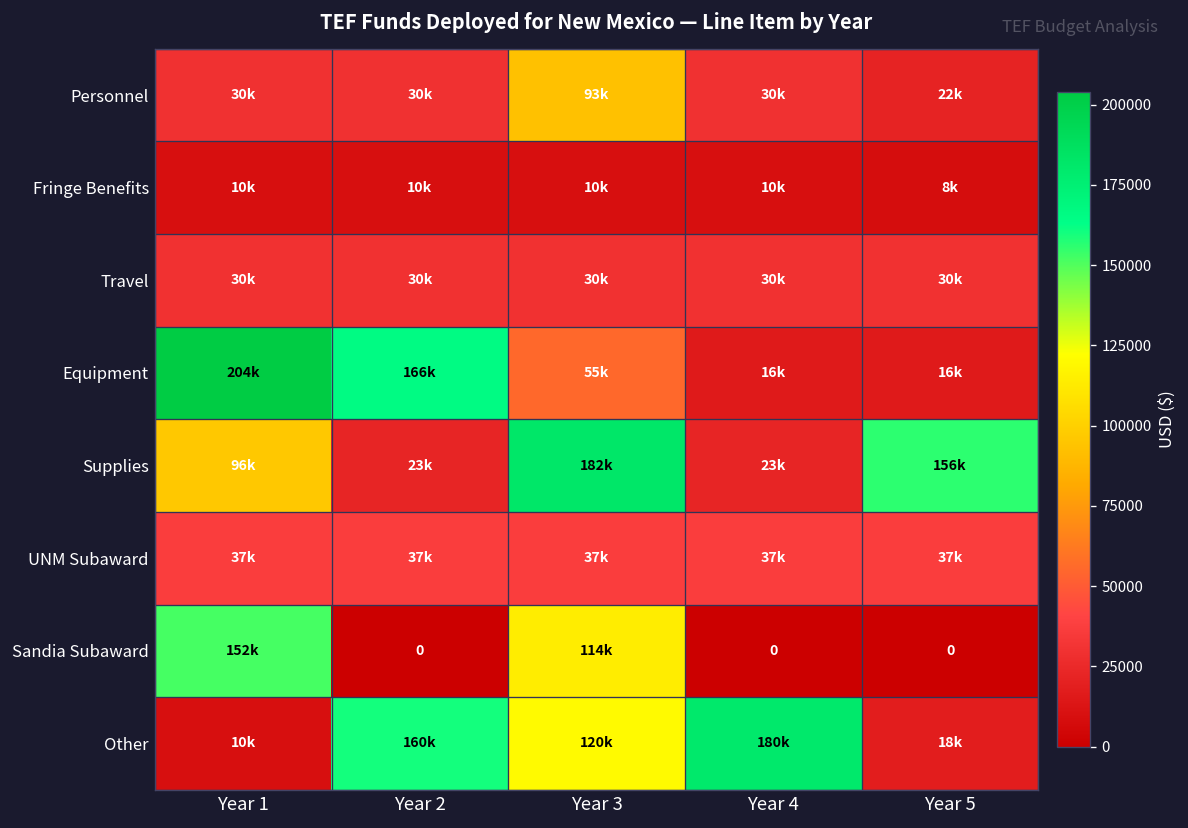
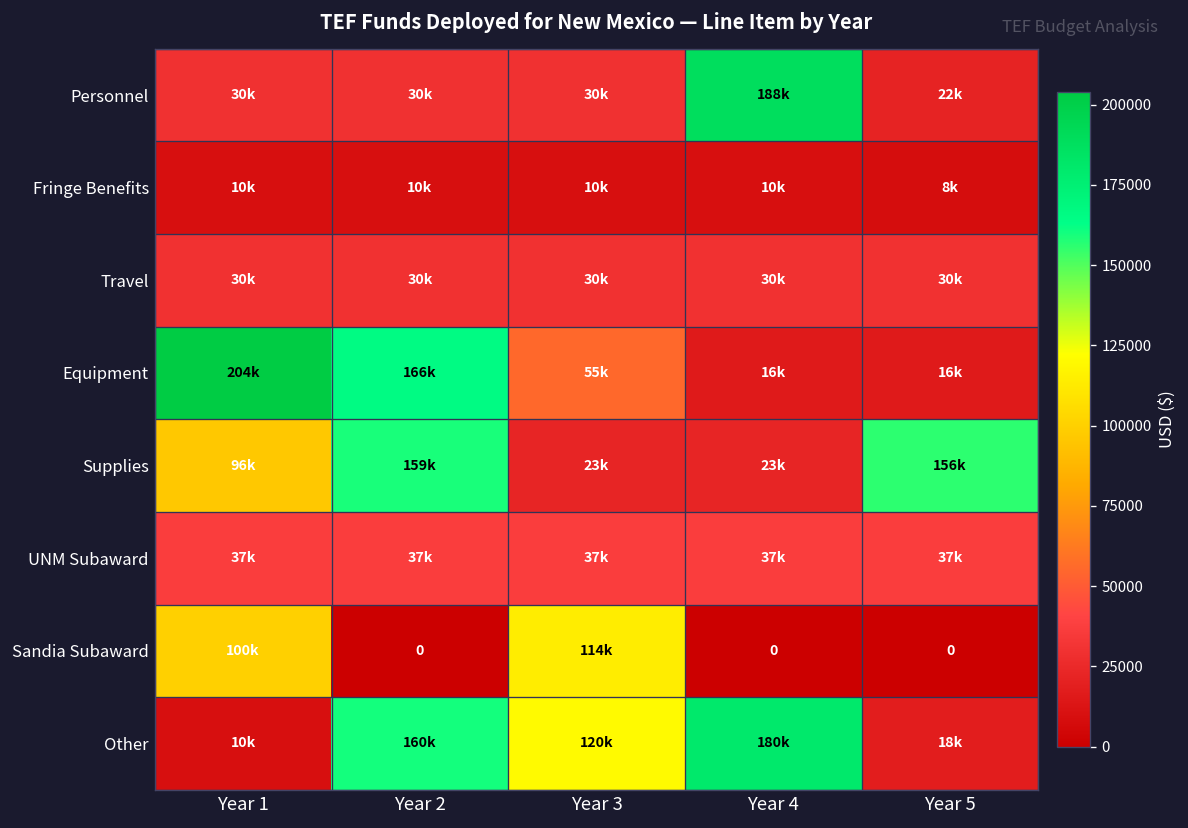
  {
    "Personnel": {
      "Year 1": "30k",
      "Year 2": "30k",
-     "Year 3": "93k",
-     "Year 4": "30k",
+     "Year 3": "30k",
+     "Year 4": "188k",
      "Year 5": "22k"
    },
    "Fringe Benefits": {
      "Year 1": "10k",
      "Year 2": "10k",
      "Year 3": "10k",
      "Year 4": "10k",
      "Year 5": "8k"
    },
    "Travel": {
      "Year 1": "30k",
      "Year 2": "30k",
      "Year 3": "30k",
      "Year 4": "30k",
      "Year 5": "30k"
    },
    "Equipment": {
      "Year 1": "204k",
      "Year 2": "166k",
      "Year 3": "55k",
      "Year 4": "16k",
      "Year 5": "16k"
    },
    "Supplies": {
      "Year 1": "96k",
-     "Year 2": "23k",
-     "Year 3": "182k",
+     "Year 2": "159k",
+     "Year 3": "23k",
      "Year 4": "23k",
      "Year 5": "156k"
    },
    "UNM Subaward": {
      "Year 1": "37k",
      "Year 2": "37k",
      "Year 3": "37k",
      "Year 4": "37k",
      "Year 5": "37k"
    },
    "Sandia Subaward": {
-     "Year 1": "152k",
+     "Year 1": "100k",
      "Year 2": "0",
      "Year 3": "114k",
      "Year 4": "0",
      "Year 5": "0"
    },
    "Other": {
      "Year 1": "10k",
      "Year 2": "160k",
      "Year 3": "120k",
      "Year 4": "180k",
      "Year 5": "18k"
    }
  }
